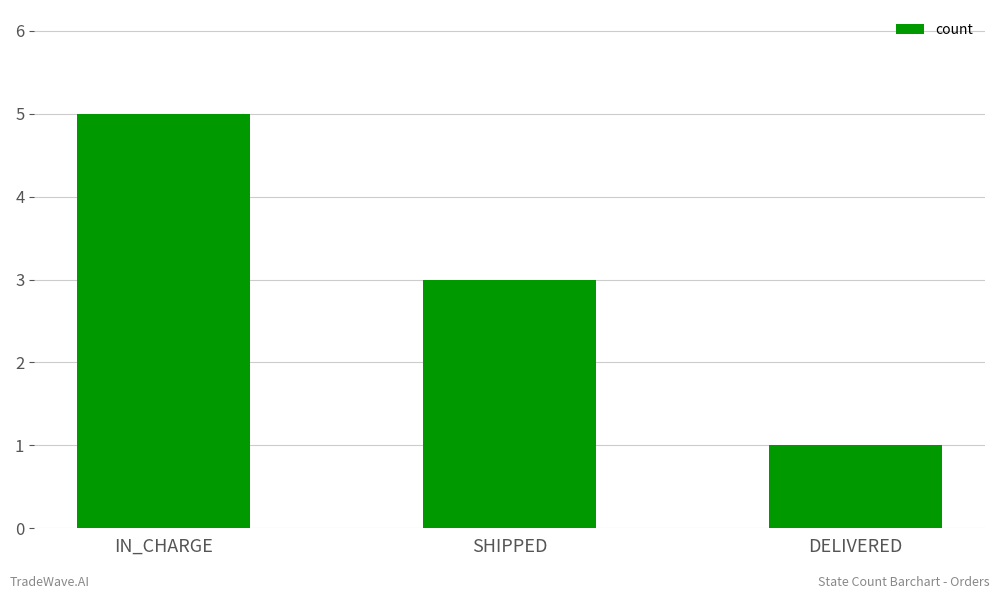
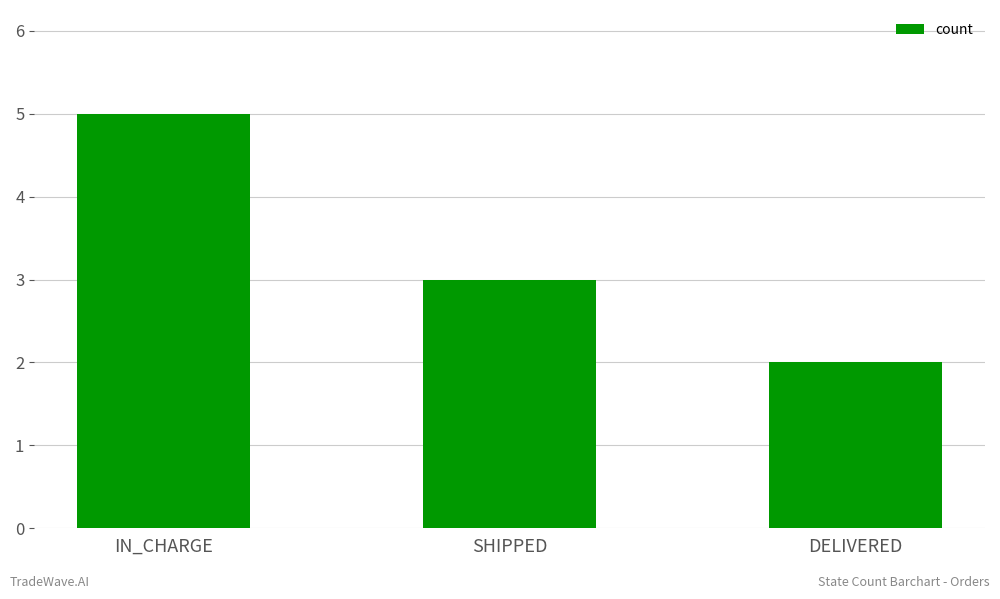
  {
    "IN_CHARGE": 5,
    "SHIPPED": 3,
-   "DELIVERED": 1
+   "DELIVERED": 2
  }
